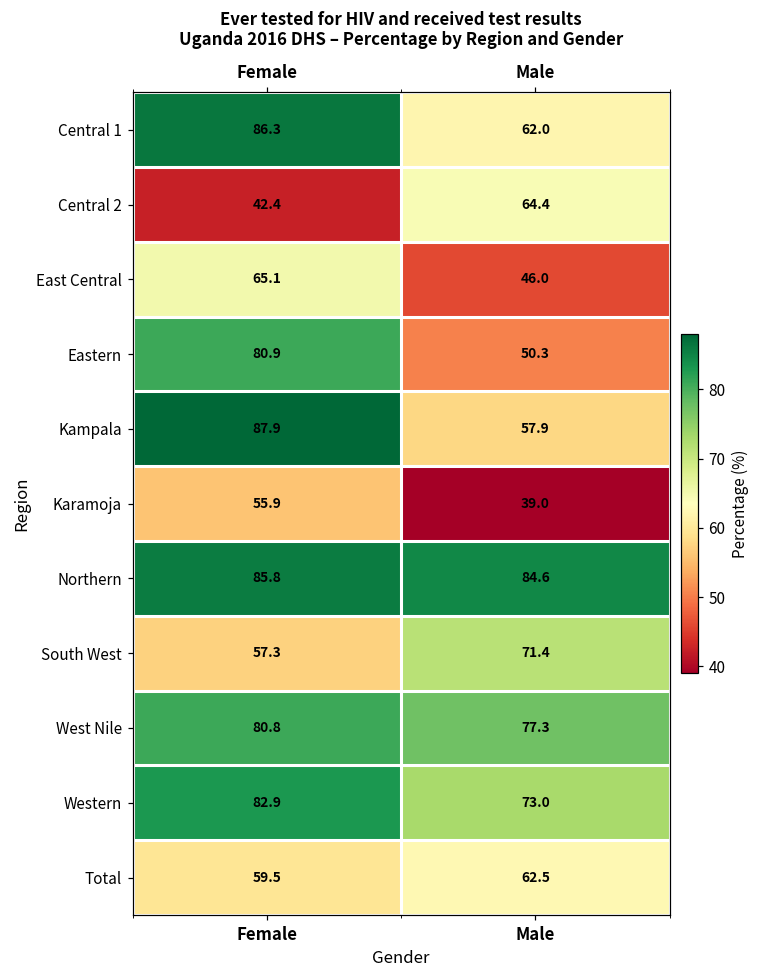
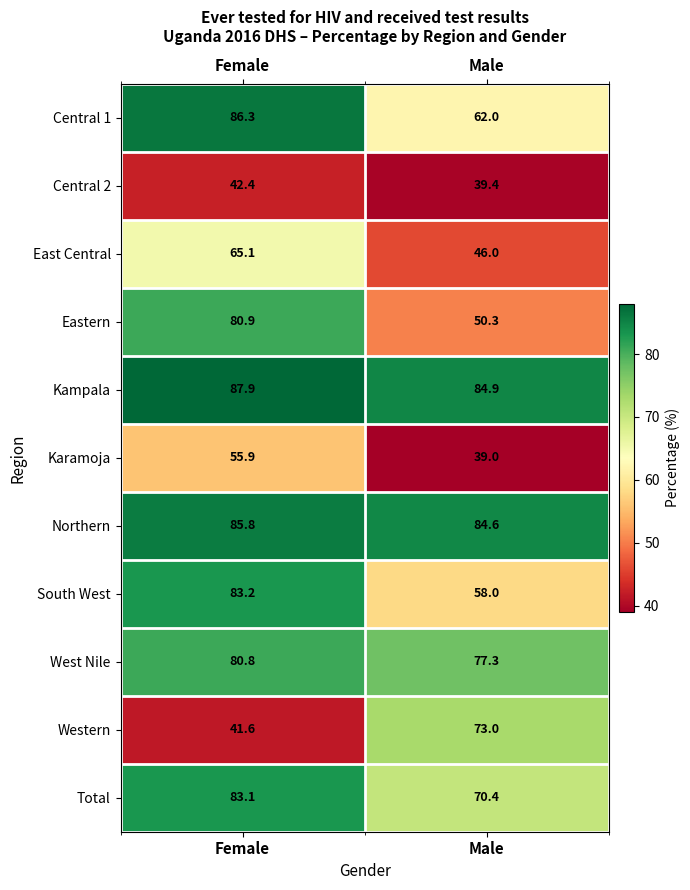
  {
    "Central 1": {
      "Female": 86.3,
      "Male": 62.0
    },
    "Central 2": {
      "Female": 42.4,
-     "Male": 64.4
+     "Male": 39.4
    },
    "East Central": {
      "Female": 65.1,
      "Male": 46.0
    },
    "Eastern": {
      "Female": 80.9,
      "Male": 50.3
    },
    "Kampala": {
      "Female": 87.9,
-     "Male": 57.9
+     "Male": 84.9
    },
    "Karamoja": {
      "Female": 55.9,
      "Male": 39.0
    },
    "Northern": {
      "Female": 85.8,
      "Male": 84.6
    },
    "South West": {
-     "Female": 57.3,
-     "Male": 71.4
+     "Female": 83.2,
+     "Male": 58.0
    },
    "West Nile": {
      "Female": 80.8,
      "Male": 77.3
    },
    "Western": {
-     "Female": 82.9,
+     "Female": 41.6,
      "Male": 73.0
    },
    "Total": {
-     "Female": 59.5,
-     "Male": 62.5
+     "Female": 83.1,
+     "Male": 70.4
    }
  }
